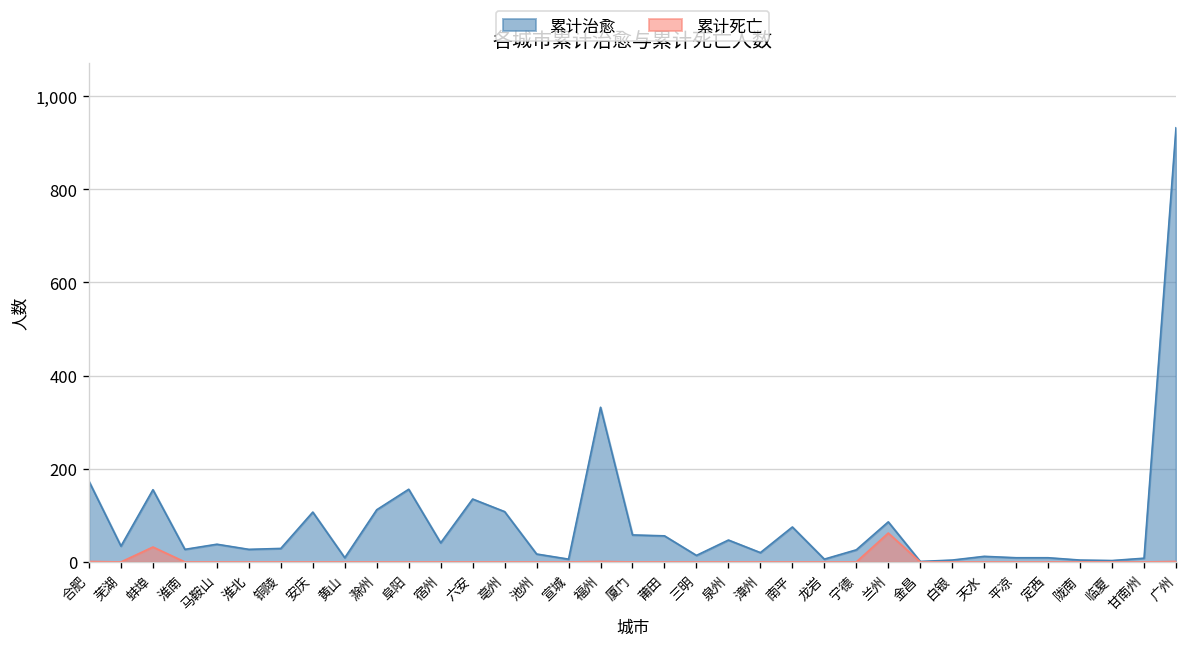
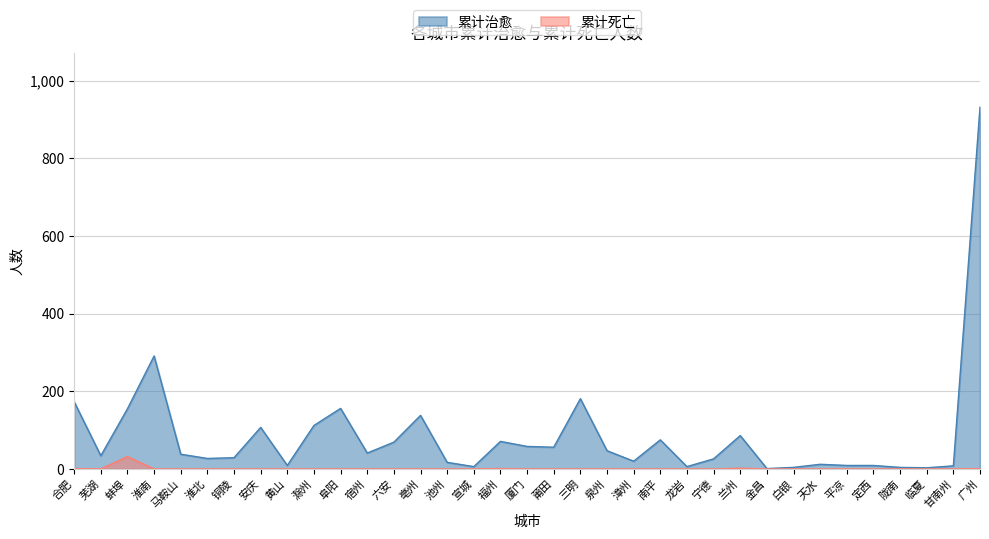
  {
    "累计治愈": {
      "合肥": 170,
      "芜湖": 30,
      "蚌埠": 160,
-     "淮南": 30,
+     "淮南": 290,
      "马鞍山": 40,
      "淮北": 30,
      "铜陵": 30,
      "安庆": 110,
      "黄山": 10,
      "滁州": 110,
      "阜阳": 160,
      "宿州": 40,
-     "六安": 140,
-     "亳州": 110,
+     "六安": 70,
+     "亳州": 140,
      "池州": 20,
-     "福州": 330,
+     "福州": 70,
      "厦门": 60,
      "莆田": 60,
-     "三明": 10,
+     "三明": 180,
      "泉州": 50,
      "漳州": 20,
      "南平": 80,
      "宁德": 30,
      "兰州": 90,
      "天水": 10,
      "平凉": 10,
      "定西": 10,
      "甘南州": 10,
      "广州": 930
    },
    "累计死亡": {
      "合肥": 0,
      "芜湖": 0,
      "蚌埠": 30,
      "淮南": 0,
      "马鞍山": 0,
      "淮北": 0,
      "铜陵": 0,
      "安庆": 0,
      "黄山": 0,
      "滁州": 0,
      "阜阳": 0,
      "宿州": 0,
      "六安": 0,
      "亳州": 0,
      "池州": 0,
      "福州": 0,
      "厦门": 0,
      "莆田": 0,
      "三明": 0,
      "泉州": 0,
      "漳州": 0,
      "南平": 0,
      "宁德": 0,
-     "兰州": 60,
+     "兰州": 0,
      "天水": 0,
      "平凉": 0,
      "定西": 0,
      "甘南州": 0,
      "广州": 0
    }
  }
